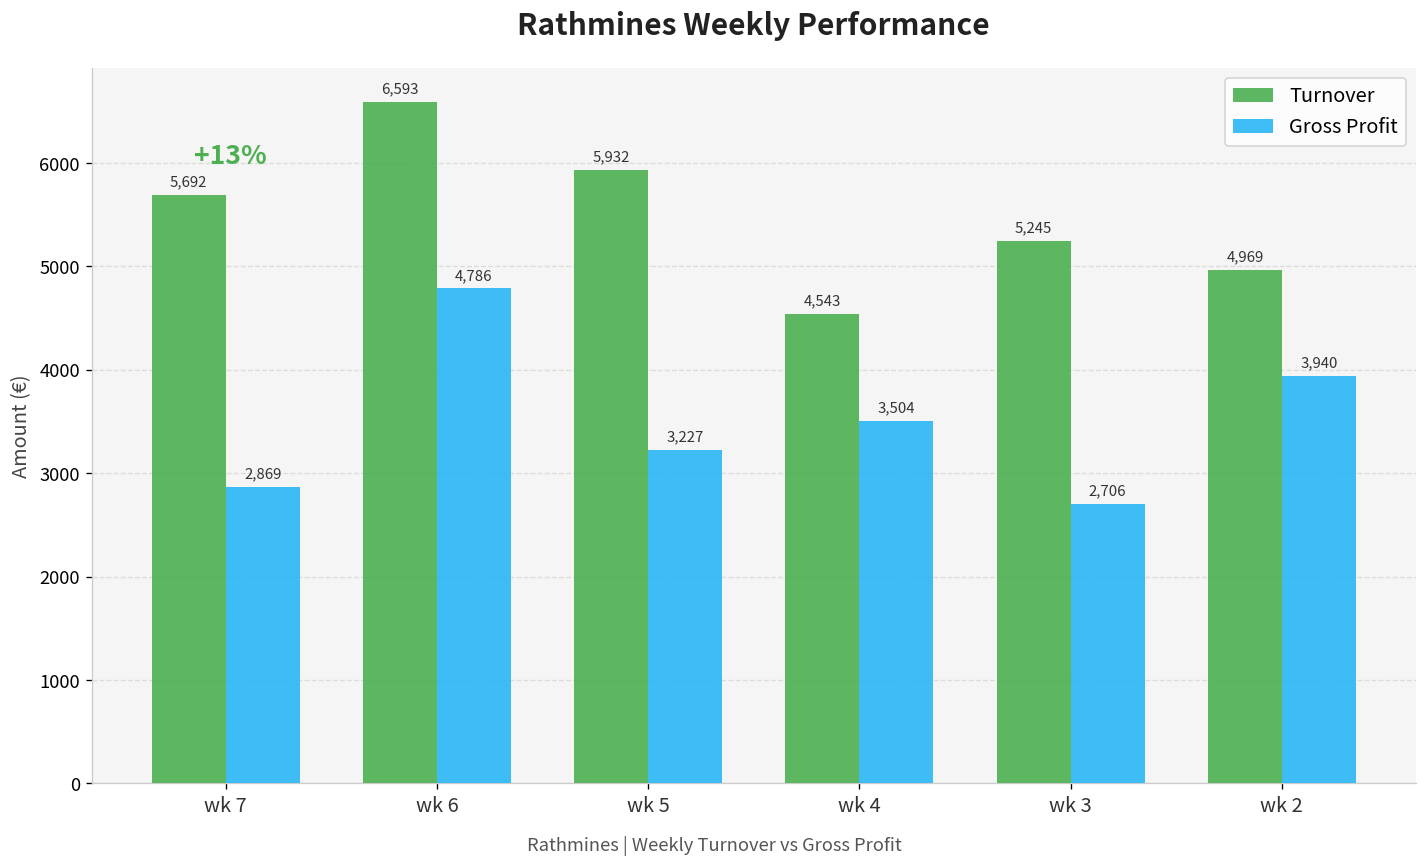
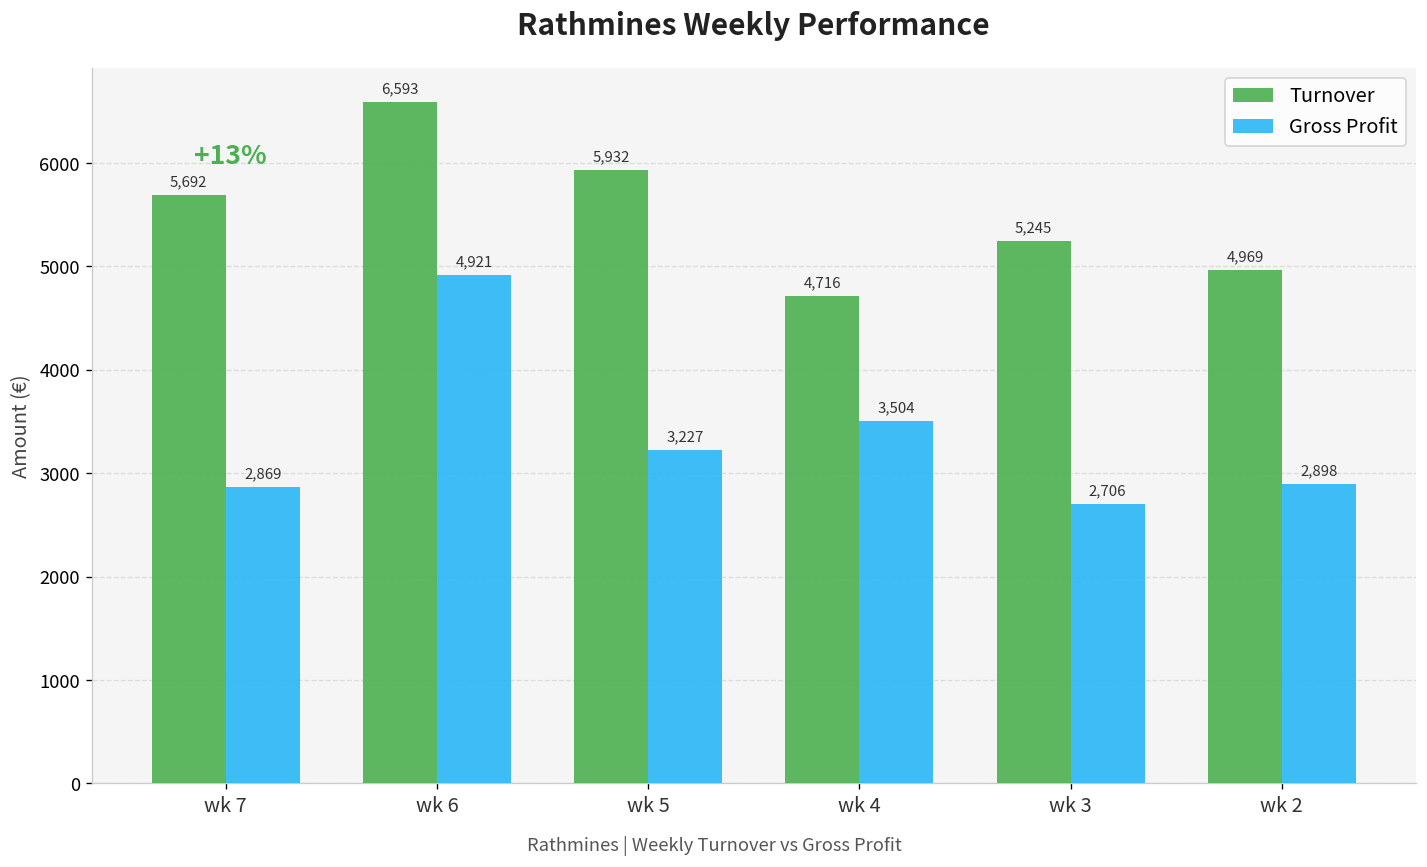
  {
    "Turnover": {
      "wk 7": "5,692",
      "wk 6": "6,593",
      "wk 5": "5,932",
-     "wk 4": "4,543",
+     "wk 4": "4,716",
      "wk 3": "5,245",
      "wk 2": "4,969"
    },
    "Gross Profit": {
      "wk 7": "2,869",
-     "wk 6": "4,786",
+     "wk 6": "4,921",
      "wk 5": "3,227",
      "wk 4": "3,504",
      "wk 3": "2,706",
-     "wk 2": "3,940"
+     "wk 2": "2,898"
    }
  }
